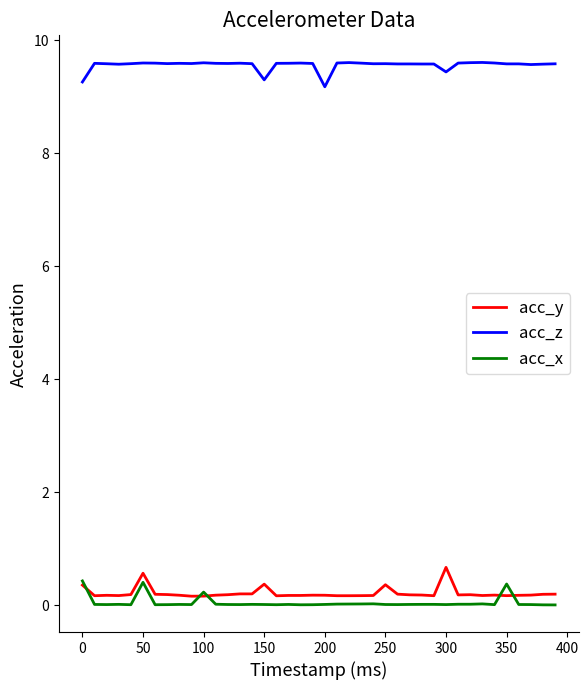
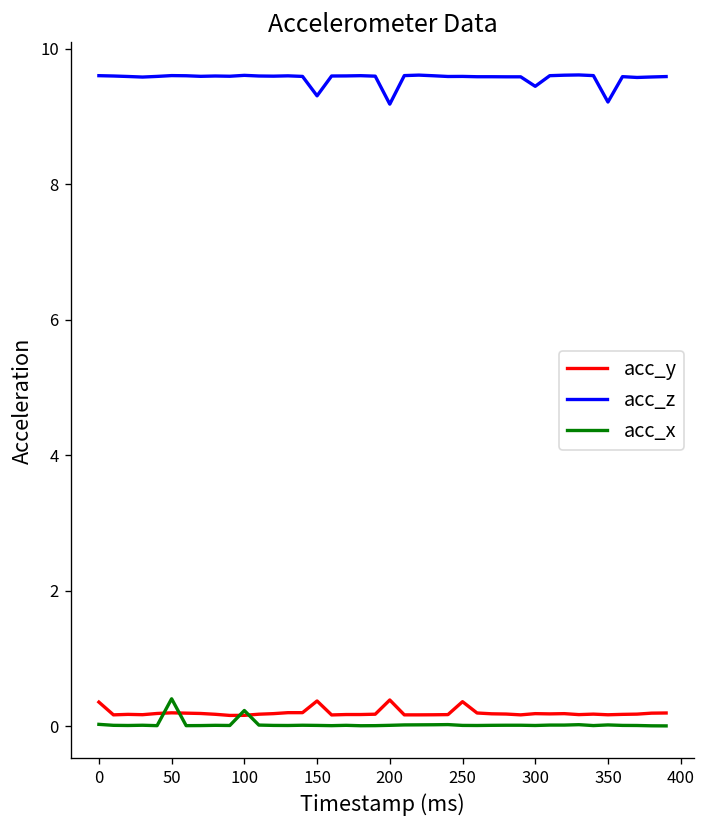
  {
    "acc_y": {
      "0": 0.4,
-     "50": 0.6,
+     "50": 0.2,
      "100": 0.2,
      "150": 0.4,
-     "200": 0.2,
+     "200": 0.4,
      "250": 0.4,
-     "300": 0.7,
+     "300": 0.2,
      "350": 0.2
    },
    "acc_z": {
-     "0": 9.3,
+     "0": 9.6,
      "50": 9.6,
      "100": 9.6,
      "150": 9.3,
      "200": 9.2,
      "250": 9.6,
      "300": 9.4,
-     "350": 9.6
+     "350": 9.2
    },
    "acc_x": {
-     "0": 0.4,
+     "0": 0.0,
      "50": 0.4,
      "100": 0.2,
      "150": 0.0,
      "200": 0.0,
      "250": 0.0,
      "300": 0.0,
-     "350": 0.4
+     "350": 0.0
    }
  }
